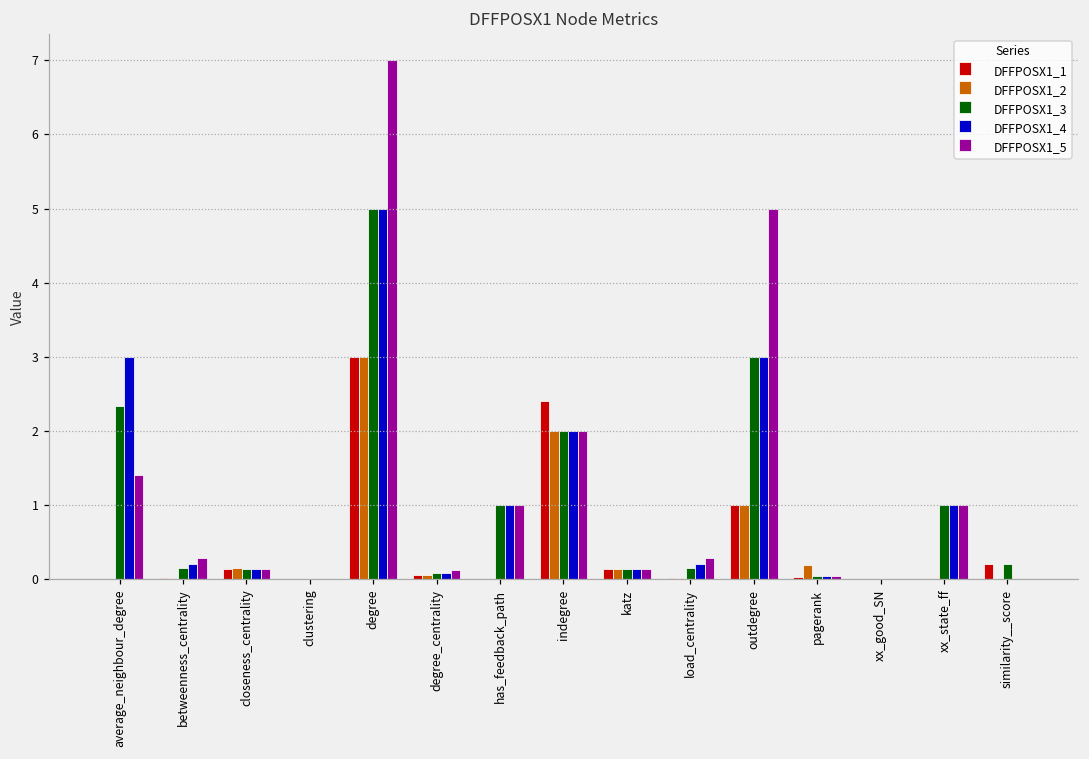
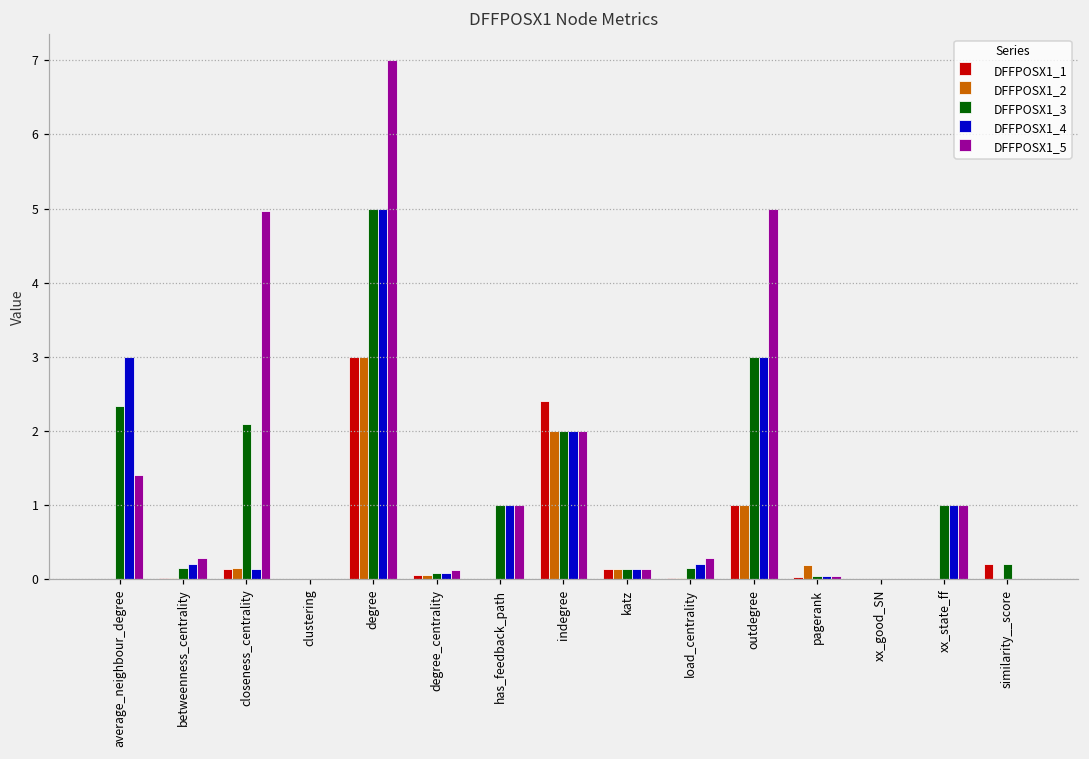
  {
    "DFFPOSX1_1": {
      "average_neighbour_degree": 0.0,
      "closeness_centrality": 0.1,
      "clustering": 0.0,
      "degree": 3.0,
      "degree_centrality": 0.1,
      "has_feedback_path": 0.0,
      "indegree": 2.4,
      "katz": 0.1,
      "outdegree": 1.0,
      "xx_good_SN": 0.0,
      "xx_state_ff": 0.0,
      "similarity__score": 0.2
    },
    "DFFPOSX1_2": {
      "average_neighbour_degree": 0.0,
      "closeness_centrality": 0.1,
      "clustering": 0.0,
      "degree": 3.0,
      "degree_centrality": 0.1,
      "has_feedback_path": 0.0,
      "indegree": 2.0,
      "katz": 0.1,
      "outdegree": 1.0,
      "pagerank": 0.2,
      "xx_good_SN": 0.0,
      "xx_state_ff": 0.0,
      "similarity__score": 0.0
    },
    "DFFPOSX1_3": {
      "average_neighbour_degree": 2.3,
      "betweenness_centrality": 0.2,
-     "closeness_centrality": 0.1,
+     "closeness_centrality": 2.1,
      "clustering": 0.0,
      "degree": 5.0,
      "degree_centrality": 0.1,
      "has_feedback_path": 1.0,
      "indegree": 2.0,
      "katz": 0.1,
      "load_centrality": 0.2,
      "outdegree": 3.0,
      "xx_good_SN": 0.0,
      "xx_state_ff": 1.0,
      "similarity__score": 0.2
    },
    "DFFPOSX1_4": {
      "average_neighbour_degree": 3.0,
      "betweenness_centrality": 0.2,
      "closeness_centrality": 0.1,
      "clustering": 0.0,
      "degree": 5.0,
      "degree_centrality": 0.1,
      "has_feedback_path": 1.0,
      "indegree": 2.0,
      "katz": 0.1,
      "load_centrality": 0.2,
      "outdegree": 3.0,
      "pagerank": 0.0,
      "xx_good_SN": 0.0,
      "xx_state_ff": 1.0,
      "similarity__score": 0.0
    },
    "DFFPOSX1_5": {
      "average_neighbour_degree": 1.4,
      "betweenness_centrality": 0.3,
-     "closeness_centrality": 0.1,
+     "closeness_centrality": 5.0,
      "clustering": 0.0,
      "degree": 7.0,
      "degree_centrality": 0.1,
      "has_feedback_path": 1.0,
      "indegree": 2.0,
      "katz": 0.1,
      "load_centrality": 0.3,
      "outdegree": 5.0,
      "pagerank": 0.0,
      "xx_good_SN": 0.0,
      "xx_state_ff": 1.0,
      "similarity__score": 0.0
    }
  }
